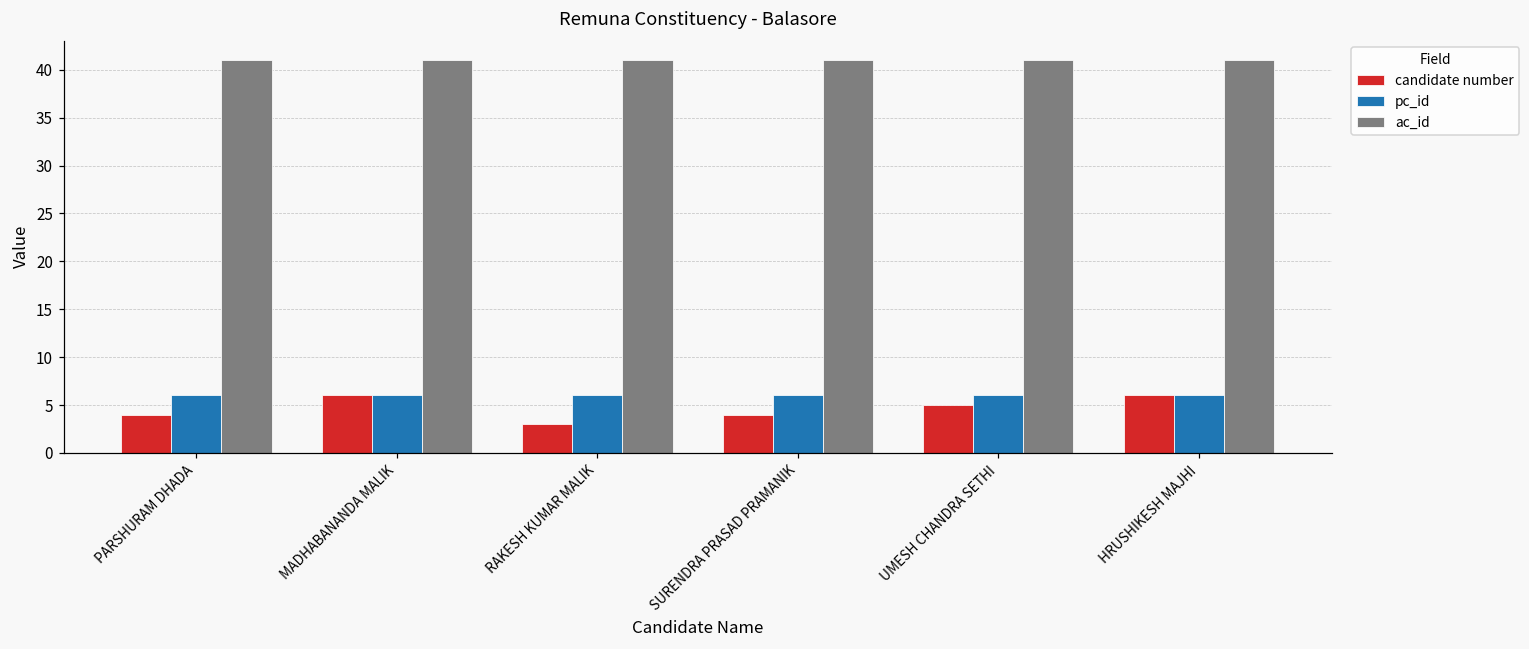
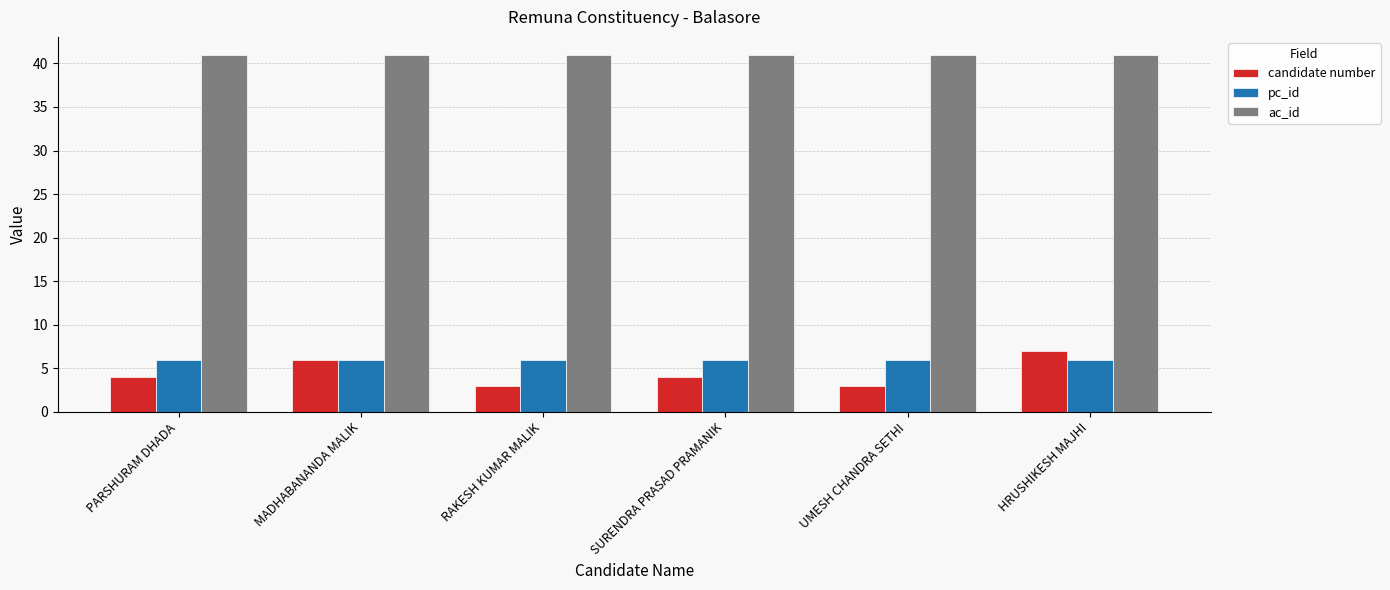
  {
    "candidate number": {
      "PARSHURAM DHADA": 4,
      "MADHABANANDA MALIK": 6,
      "RAKESH KUMAR MALIK": 3,
      "SURENDRA PRASAD PRAMANIK": 4,
-     "UMESH CHANDRA SETHI": 5,
-     "HRUSHIKESH MAJHI": 6
+     "UMESH CHANDRA SETHI": 3,
+     "HRUSHIKESH MAJHI": 7
    },
    "pc_id": {
      "PARSHURAM DHADA": 6,
      "MADHABANANDA MALIK": 6,
      "RAKESH KUMAR MALIK": 6,
      "SURENDRA PRASAD PRAMANIK": 6,
      "UMESH CHANDRA SETHI": 6,
      "HRUSHIKESH MAJHI": 6
    },
    "ac_id": {
      "PARSHURAM DHADA": 41,
      "MADHABANANDA MALIK": 41,
      "RAKESH KUMAR MALIK": 41,
      "SURENDRA PRASAD PRAMANIK": 41,
      "UMESH CHANDRA SETHI": 41,
      "HRUSHIKESH MAJHI": 41
    }
  }
